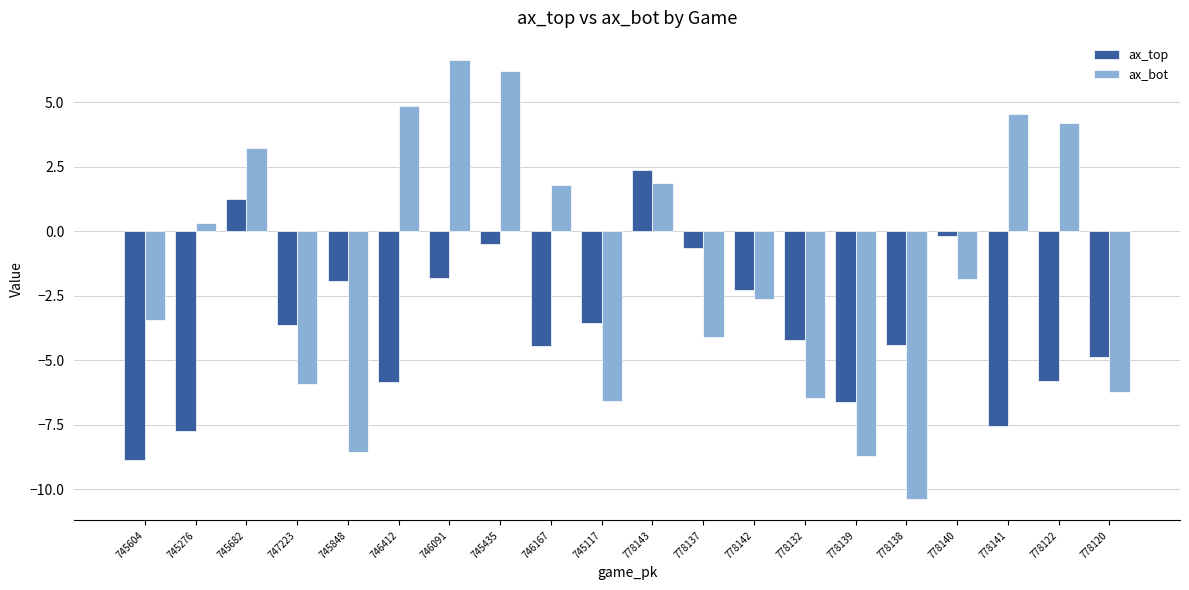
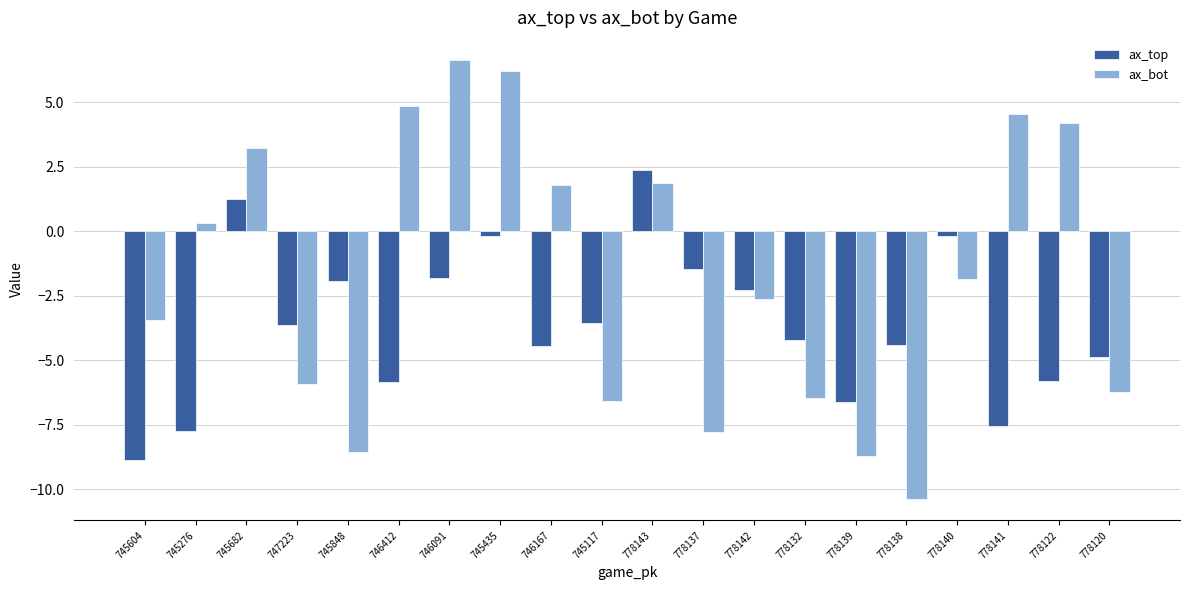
  {
    "ax_top": {
      "745604": -8.9,
      "745276": -7.8,
      "745682": 1.3,
      "747223": -3.6,
      "745848": -1.9,
      "746412": -5.8,
      "746091": -1.8,
-     "745435": -0.5,
+     "745435": -0.2,
      "746167": -4.4,
      "745117": -3.6,
      "778143": 2.4,
-     "778137": -0.6,
+     "778137": -1.5,
      "778142": -2.3,
      "778132": -4.2,
      "778139": -6.6,
      "778138": -4.4,
      "778140": -0.2,
      "778141": -7.5,
      "778122": -5.8,
      "778120": -4.9
    },
    "ax_bot": {
      "745604": -3.5,
      "745276": 0.3,
      "745682": 3.2,
      "747223": -5.9,
      "745848": -8.5,
      "746412": 4.9,
      "746091": 6.6,
      "745435": 6.2,
      "746167": 1.8,
      "745117": -6.6,
      "778143": 1.9,
-     "778137": -4.1,
+     "778137": -7.8,
      "778142": -2.6,
      "778132": -6.5,
      "778139": -8.7,
      "778138": -10.4,
      "778140": -1.9,
      "778141": 4.5,
      "778122": 4.2,
      "778120": -6.3
    }
  }
